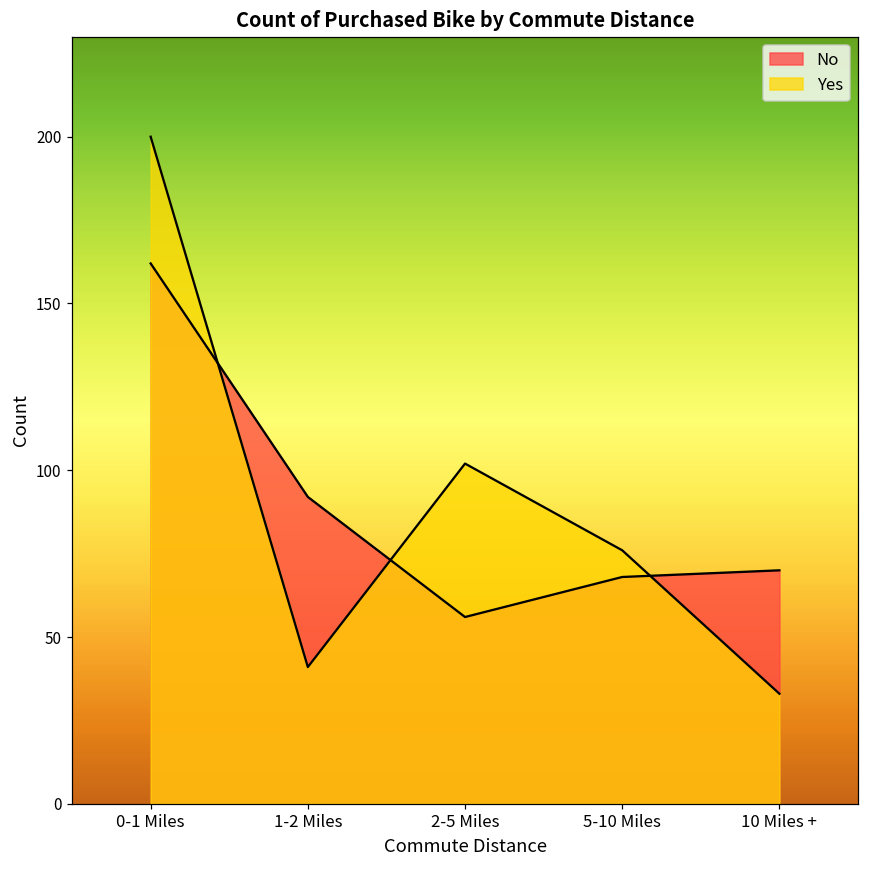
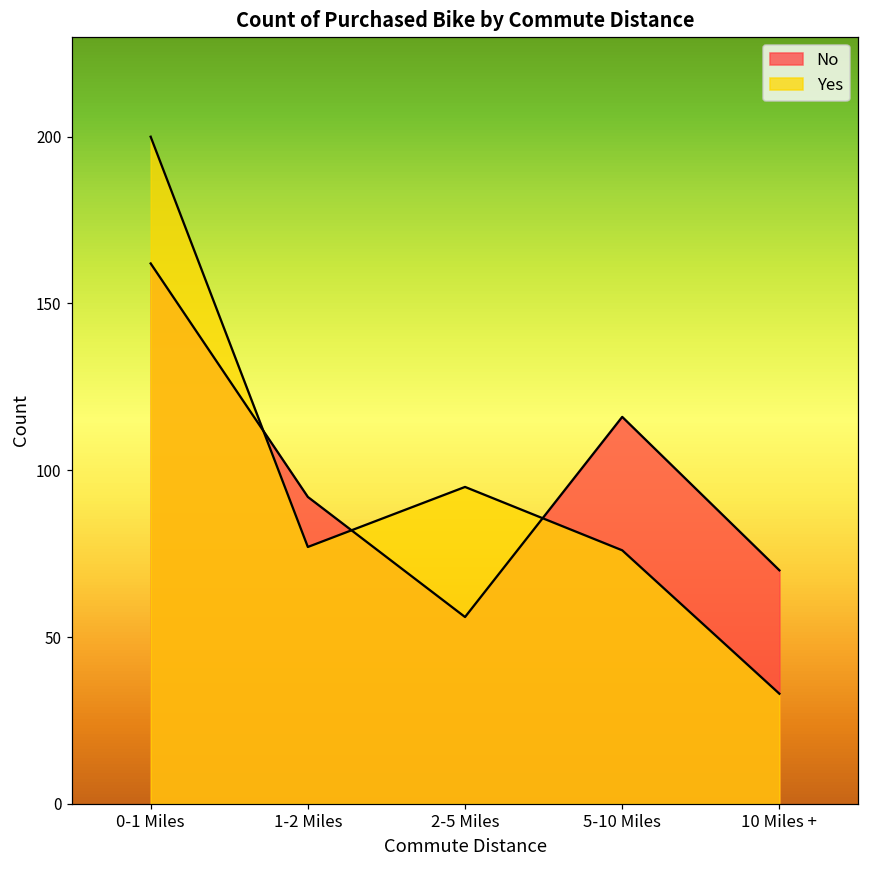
  {
    "No": {
      "0-1 Miles": 162,
      "1-2 Miles": 92,
      "2-5 Miles": 56,
-     "5-10 Miles": 68,
+     "5-10 Miles": 116,
      "10 Miles +": 70
    },
    "Yes": {
      "0-1 Miles": 200,
-     "1-2 Miles": 41,
-     "2-5 Miles": 102,
+     "1-2 Miles": 77,
+     "2-5 Miles": 95,
      "5-10 Miles": 76,
      "10 Miles +": 33
    }
  }
